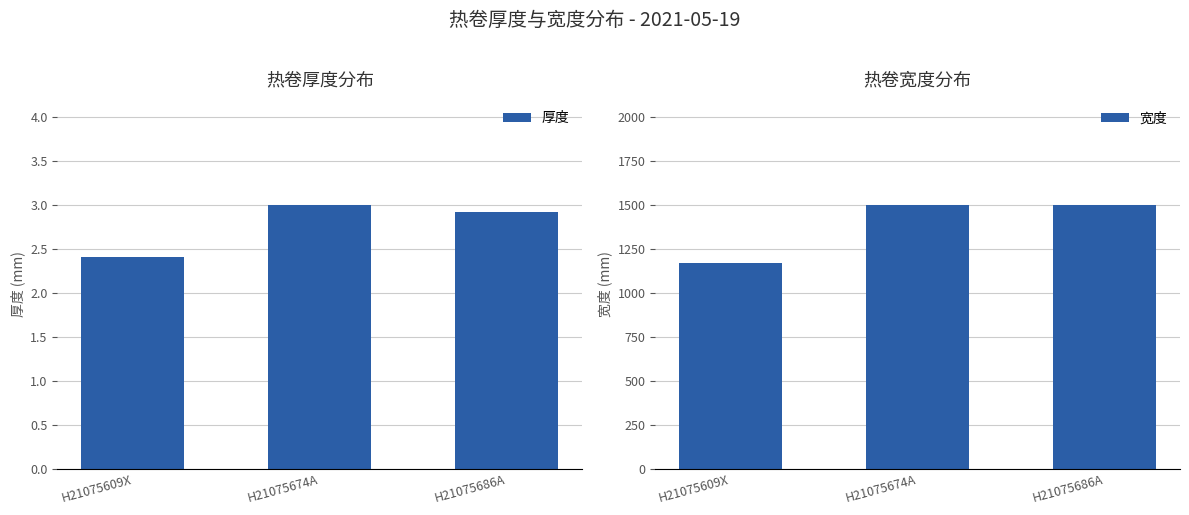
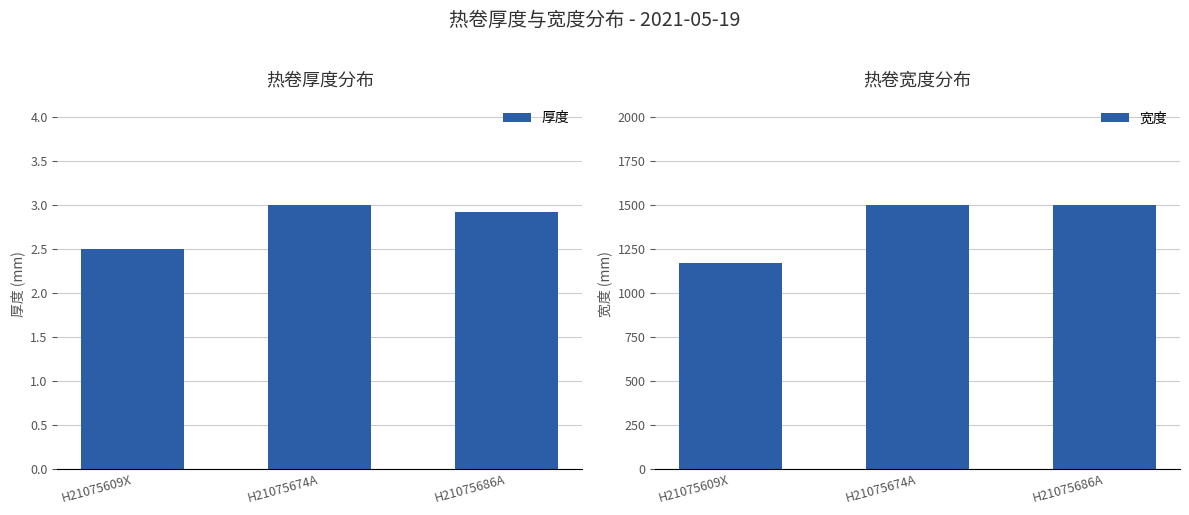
  {
    "热卷厚度分布": {
-     "H21075609X": 2.4,
+     "H21075609X": 2.5,
      "H21075674A": 3.0,
      "H21075686A": 2.9
    },
    "热卷宽度分布": {
      "H21075609X": 1170,
      "H21075674A": 1500,
      "H21075686A": 1500
    }
  }
